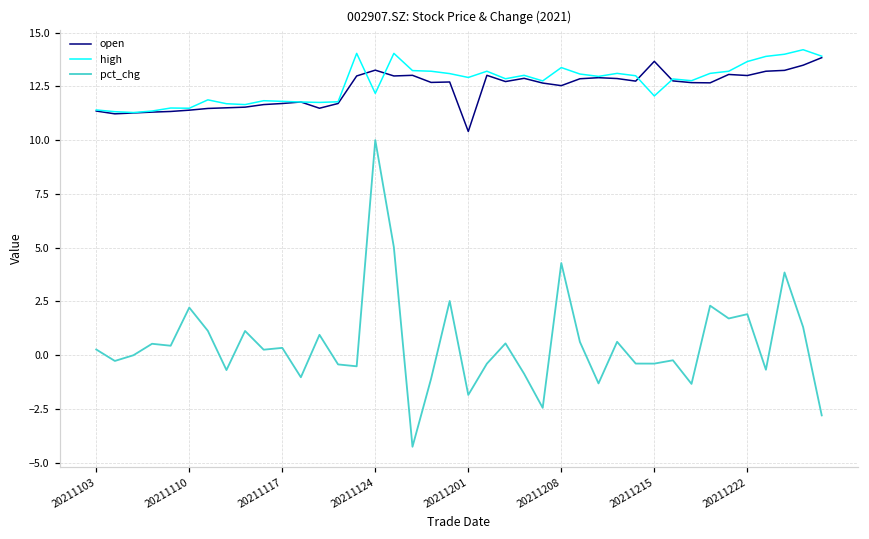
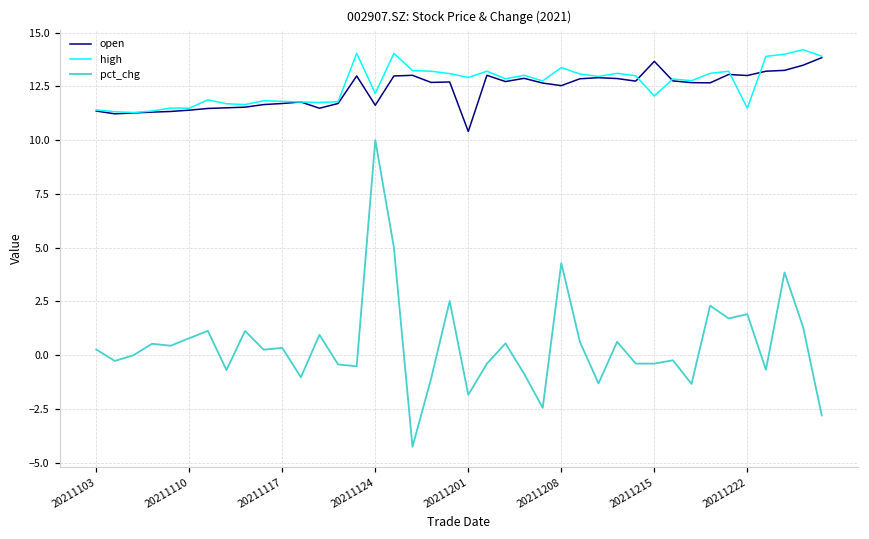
  {
    "open": {
-     "20211124": 13.3,
+     "20211124": 11.6,
      "20211201": 10.4,
      "20211208": 12.5,
      "20211215": 13.7,
      "20211222": 13.0
    },
    "high": {
      "20211124": 12.2,
      "20211201": 12.9,
      "20211208": 13.4,
      "20211215": 12.1,
-     "20211222": 13.7
+     "20211222": 11.5
    },
    "pct_chg": {
      "20211103": 0.3,
-     "20211110": 2.2,
+     "20211110": 0.8,
      "20211117": 0.3,
      "20211124": 10.0,
      "20211201": -1.8,
      "20211208": 4.3,
      "20211215": -0.4,
      "20211222": 1.9
    }
  }
